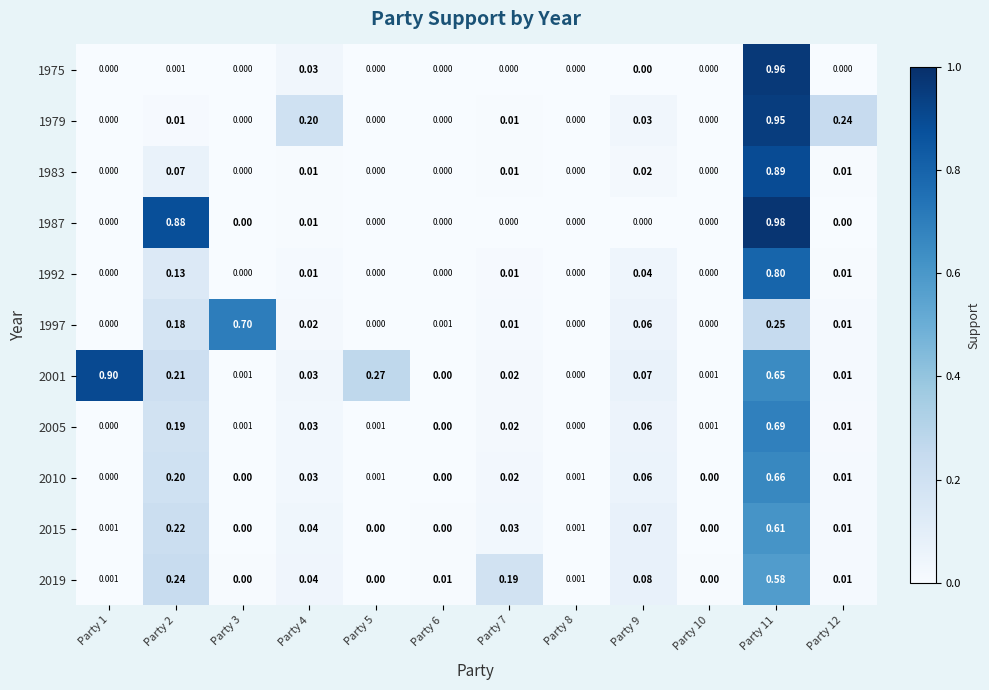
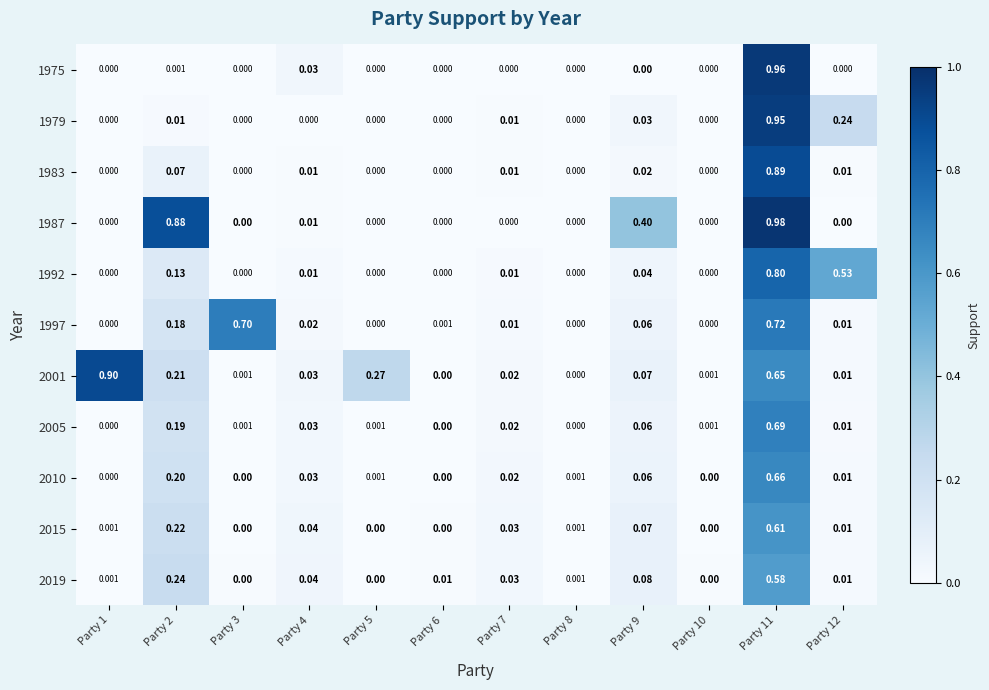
  {
    "1975": {
      "Party 1": 0.000,
      "Party 2": 0.001,
      "Party 3": 0.000,
      "Party 4": 0.03,
      "Party 5": 0.000,
      "Party 6": 0.000,
      "Party 7": 0.000,
      "Party 8": 0.000,
      "Party 9": 0.00,
      "Party 10": 0.000,
      "Party 11": 0.96,
      "Party 12": 0.000
    },
    "1979": {
      "Party 1": 0.000,
      "Party 2": 0.01,
      "Party 3": 0.000,
-     "Party 4": 0.20,
+     "Party 4": 0.000,
      "Party 5": 0.000,
      "Party 6": 0.000,
      "Party 7": 0.01,
      "Party 8": 0.000,
      "Party 9": 0.03,
      "Party 10": 0.000,
      "Party 11": 0.95,
      "Party 12": 0.24
    },
    "1983": {
      "Party 1": 0.000,
      "Party 2": 0.07,
      "Party 3": 0.000,
      "Party 4": 0.01,
      "Party 5": 0.000,
      "Party 6": 0.000,
      "Party 7": 0.01,
      "Party 8": 0.000,
      "Party 9": 0.02,
      "Party 10": 0.000,
      "Party 11": 0.89,
      "Party 12": 0.01
    },
    "1987": {
      "Party 1": 0.000,
      "Party 2": 0.88,
      "Party 3": 0.00,
      "Party 4": 0.01,
      "Party 5": 0.000,
      "Party 6": 0.000,
      "Party 7": 0.000,
      "Party 8": 0.000,
-     "Party 9": 0.000,
+     "Party 9": 0.40,
      "Party 10": 0.000,
      "Party 11": 0.98,
      "Party 12": 0.00
    },
    "1992": {
      "Party 1": 0.000,
      "Party 2": 0.13,
      "Party 3": 0.000,
      "Party 4": 0.01,
      "Party 5": 0.000,
      "Party 6": 0.000,
      "Party 7": 0.01,
      "Party 8": 0.000,
      "Party 9": 0.04,
      "Party 10": 0.000,
      "Party 11": 0.80,
-     "Party 12": 0.01
+     "Party 12": 0.53
    },
    "1997": {
      "Party 1": 0.000,
      "Party 2": 0.18,
      "Party 3": 0.70,
      "Party 4": 0.02,
      "Party 5": 0.000,
      "Party 6": 0.001,
      "Party 7": 0.01,
      "Party 8": 0.000,
      "Party 9": 0.06,
      "Party 10": 0.000,
-     "Party 11": 0.25,
+     "Party 11": 0.72,
      "Party 12": 0.01
    },
    "2001": {
      "Party 1": 0.90,
      "Party 2": 0.21,
      "Party 3": 0.001,
      "Party 4": 0.03,
      "Party 5": 0.27,
      "Party 6": 0.00,
      "Party 7": 0.02,
      "Party 8": 0.000,
      "Party 9": 0.07,
      "Party 10": 0.001,
      "Party 11": 0.65,
      "Party 12": 0.01
    },
    "2005": {
      "Party 1": 0.000,
      "Party 2": 0.19,
      "Party 3": 0.001,
      "Party 4": 0.03,
      "Party 5": 0.001,
      "Party 6": 0.00,
      "Party 7": 0.02,
      "Party 8": 0.000,
      "Party 9": 0.06,
      "Party 10": 0.001,
      "Party 11": 0.69,
      "Party 12": 0.01
    },
    "2010": {
      "Party 1": 0.000,
      "Party 2": 0.20,
      "Party 3": 0.00,
      "Party 4": 0.03,
      "Party 5": 0.001,
      "Party 6": 0.00,
      "Party 7": 0.02,
      "Party 8": 0.001,
      "Party 9": 0.06,
      "Party 10": 0.00,
      "Party 11": 0.66,
      "Party 12": 0.01
    },
    "2015": {
      "Party 1": 0.001,
      "Party 2": 0.22,
      "Party 3": 0.00,
      "Party 4": 0.04,
      "Party 5": 0.00,
      "Party 6": 0.00,
      "Party 7": 0.03,
      "Party 8": 0.001,
      "Party 9": 0.07,
      "Party 10": 0.00,
      "Party 11": 0.61,
      "Party 12": 0.01
    },
    "2019": {
      "Party 1": 0.001,
      "Party 2": 0.24,
      "Party 3": 0.00,
      "Party 4": 0.04,
      "Party 5": 0.00,
      "Party 6": 0.01,
-     "Party 7": 0.19,
+     "Party 7": 0.03,
      "Party 8": 0.001,
      "Party 9": 0.08,
      "Party 10": 0.00,
      "Party 11": 0.58,
      "Party 12": 0.01
    }
  }
